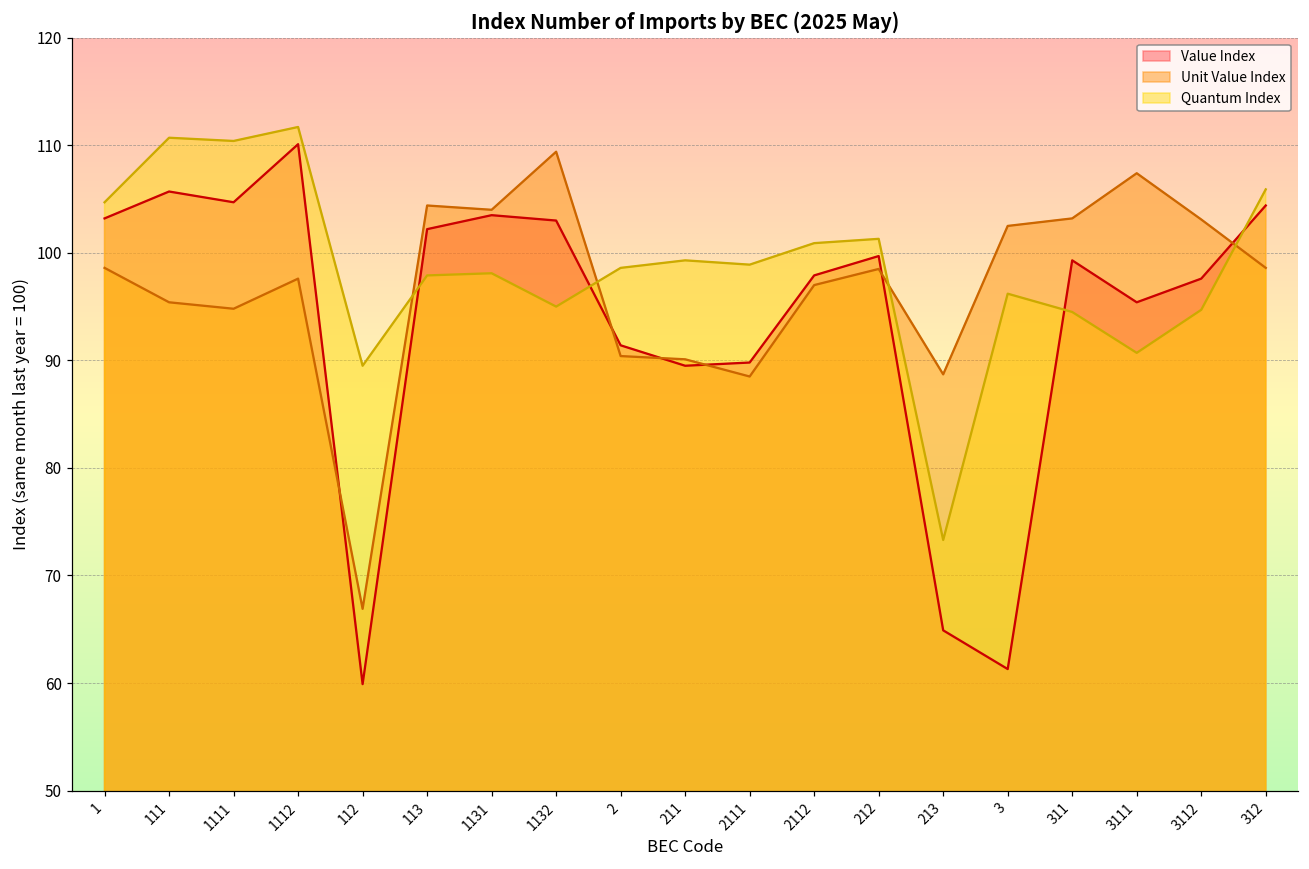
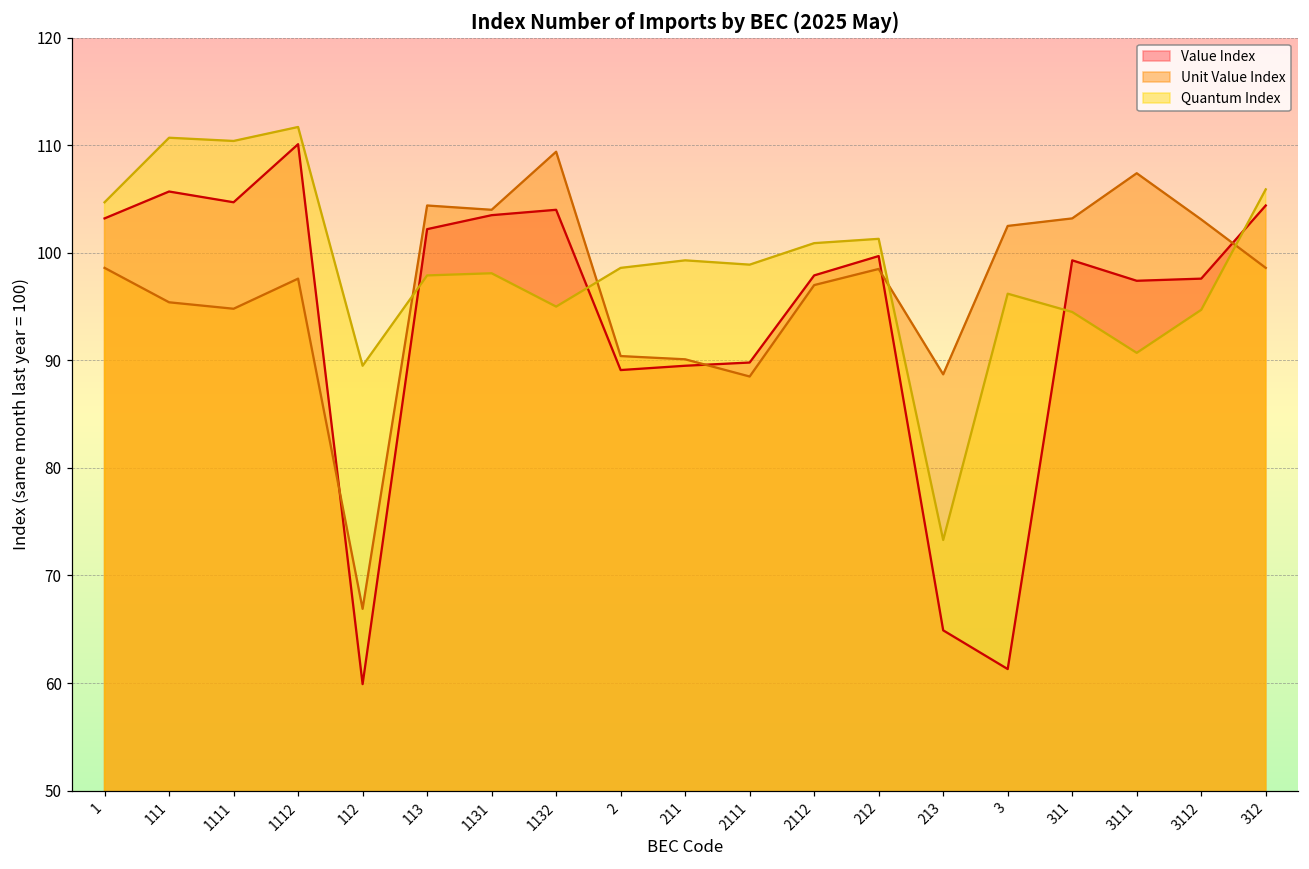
  {
    "Value Index": {
      "1": 103,
      "111": 106,
      "1111": 105,
      "1112": 110,
      "112": 60,
      "113": 102,
      "1131": 104,
-     "1132": 103,
-     "2": 91,
+     "1132": 104,
+     "2": 89,
      "211": 90,
      "2111": 90,
      "2112": 98,
      "212": 100,
      "213": 65,
      "3": 61,
      "311": 99,
-     "3111": 95,
+     "3111": 97,
      "3112": 98,
      "312": 104
    }
  }
